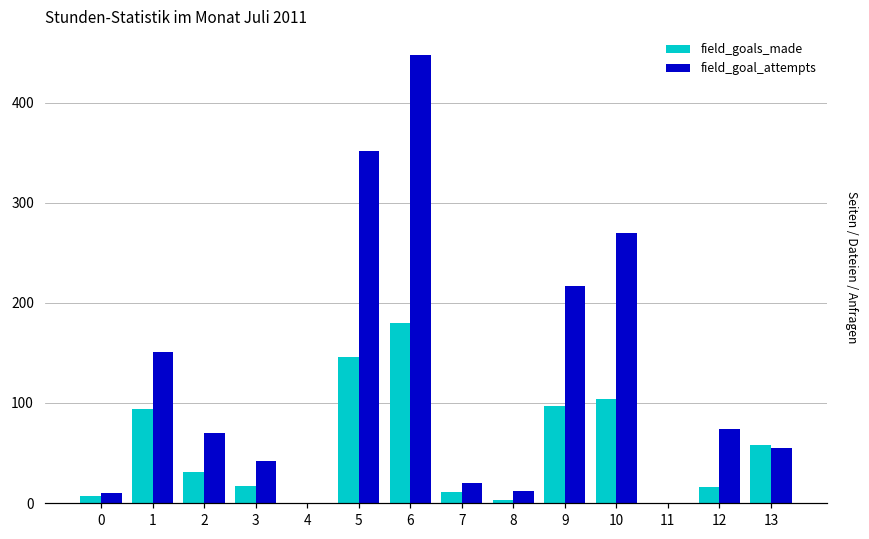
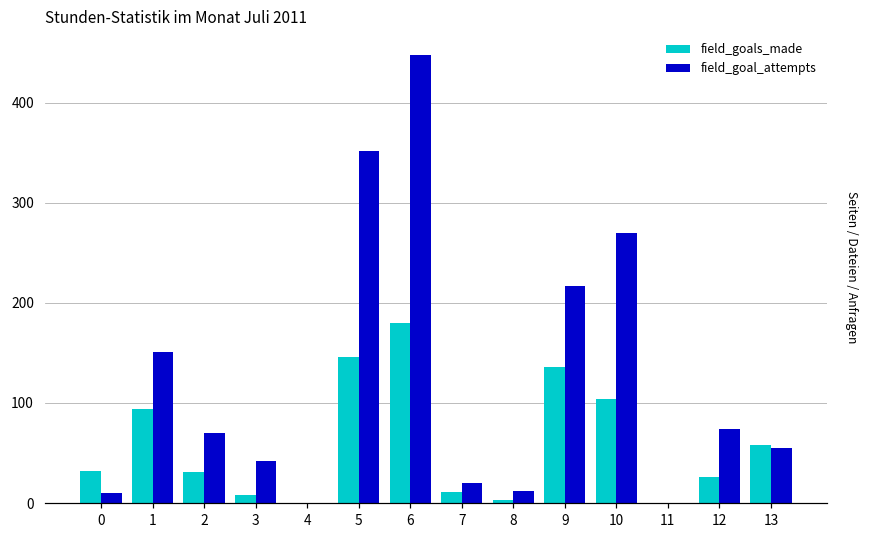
  {
    "field_goals_made": {
-     "0": 10,
+     "0": 30,
      "1": 90,
      "2": 30,
-     "3": 20,
+     "3": 10,
      "4": 0,
      "5": 150,
      "6": 180,
      "7": 10,
      "8": 0,
-     "9": 100,
+     "9": 140,
      "10": 100,
      "11": 0,
-     "12": 20,
+     "12": 30,
      "13": 60
    },
    "field_goal_attempts": {
      "0": 10,
      "1": 150,
      "2": 70,
      "3": 40,
      "4": 0,
      "5": 350,
      "6": 450,
      "7": 20,
      "8": 10,
      "9": 220,
      "10": 270,
      "11": 0,
      "12": 70,
      "13": 60
    }
  }
